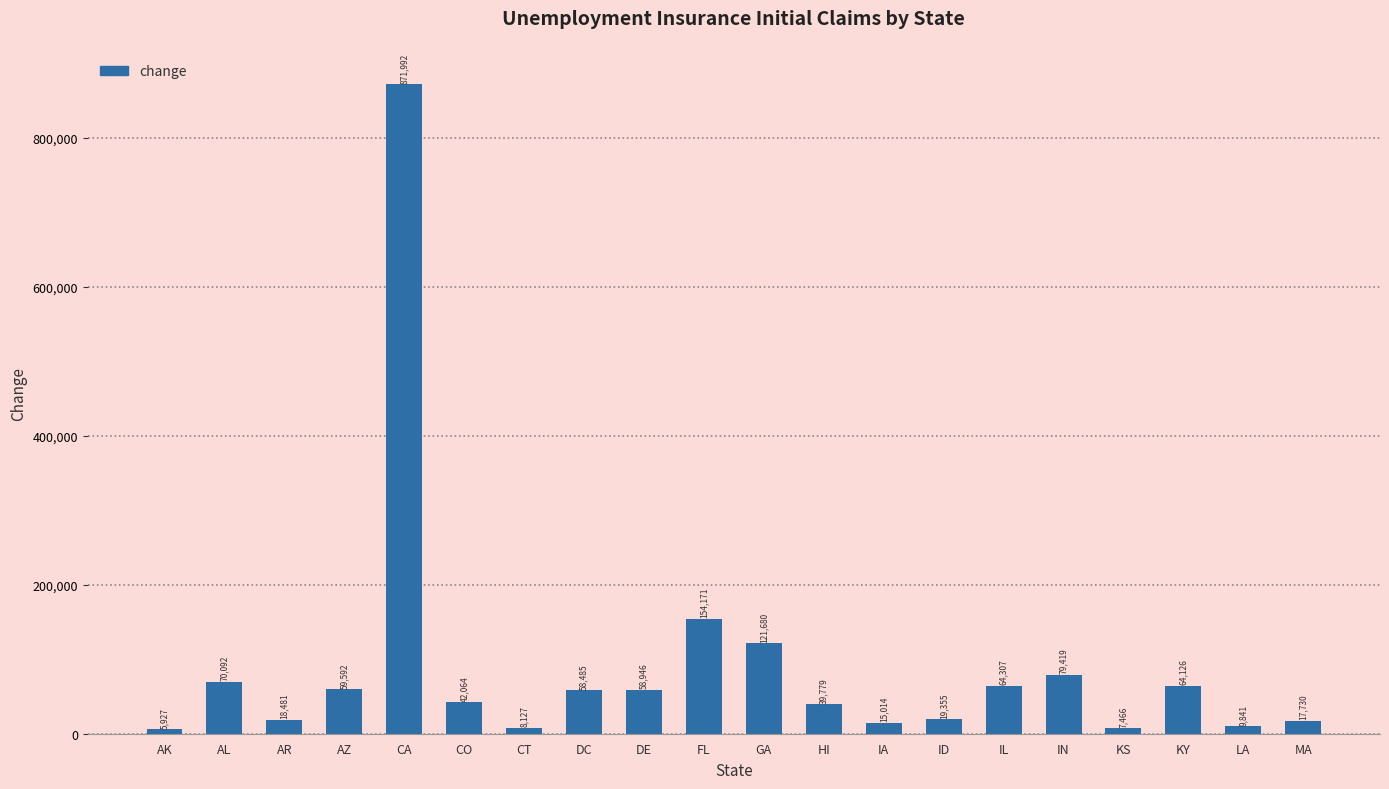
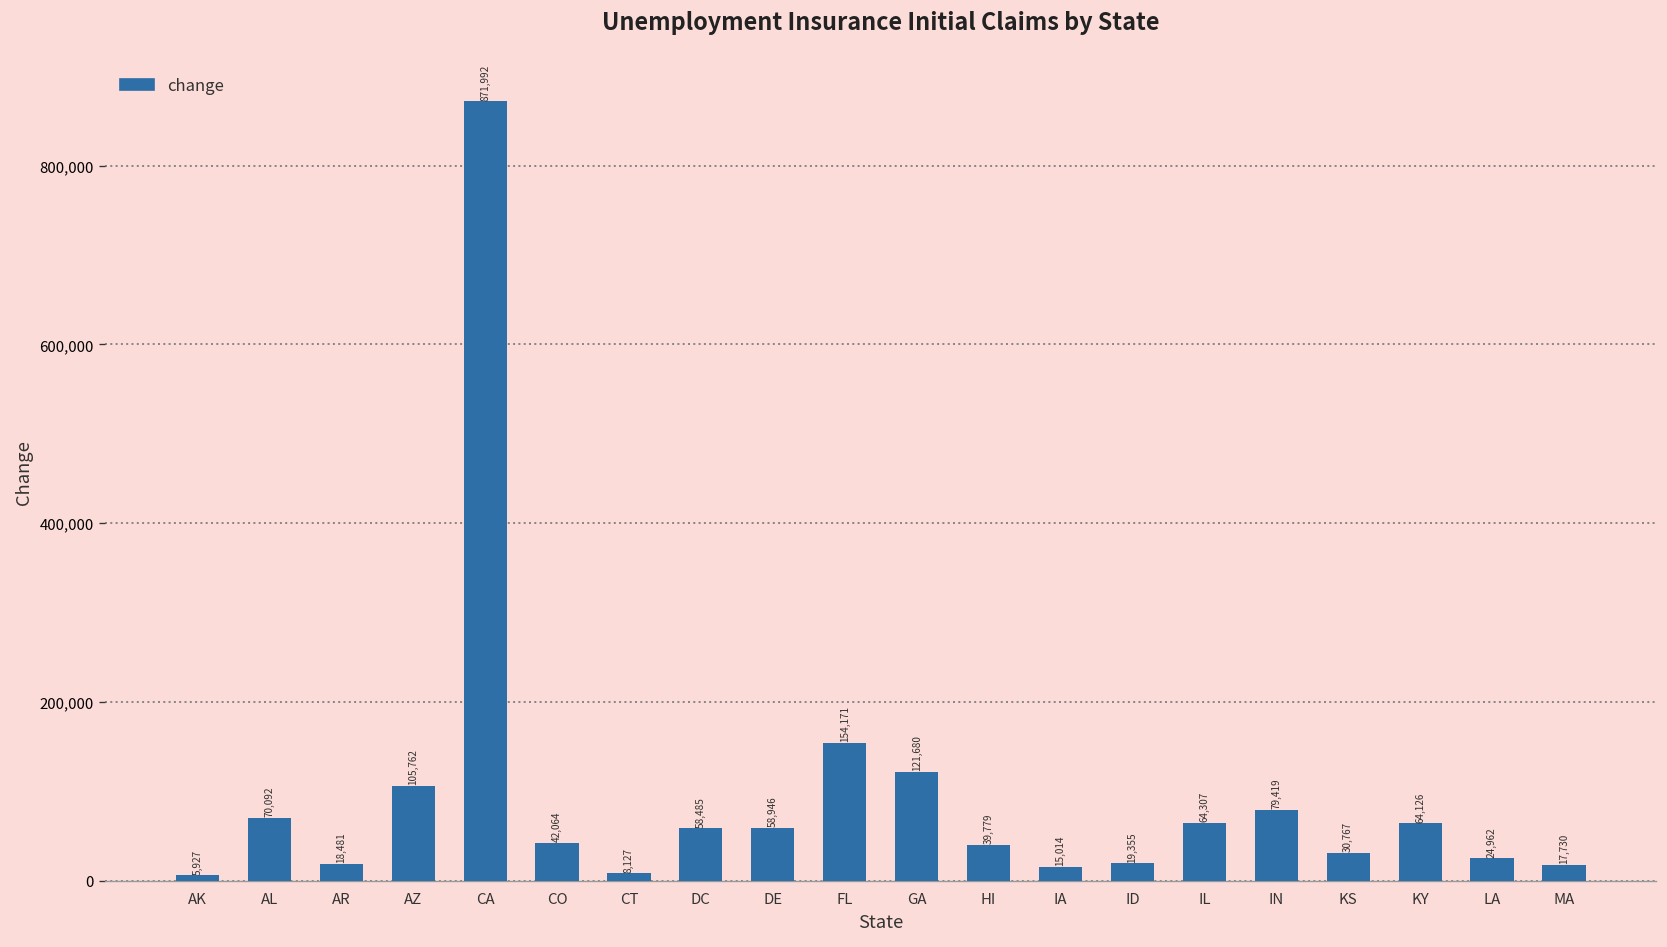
  {
    "AK": "5,927",
    "AL": "70,092",
    "AR": "18,481",
-   "AZ": "59,592",
+   "AZ": "105,762",
    "CA": "871,992",
    "CO": "42,064",
    "CT": "8,127",
    "DC": "58,485",
    "DE": "58,946",
    "FL": "154,171",
    "GA": "121,680",
    "HI": "39,779",
    "IA": "15,014",
    "ID": "19,355",
    "IL": "64,307",
    "IN": "79,419",
-   "KS": "7,466",
+   "KS": "30,767",
    "KY": "64,126",
-   "LA": "9,841",
+   "LA": "24,962",
    "MA": "17,730"
  }
